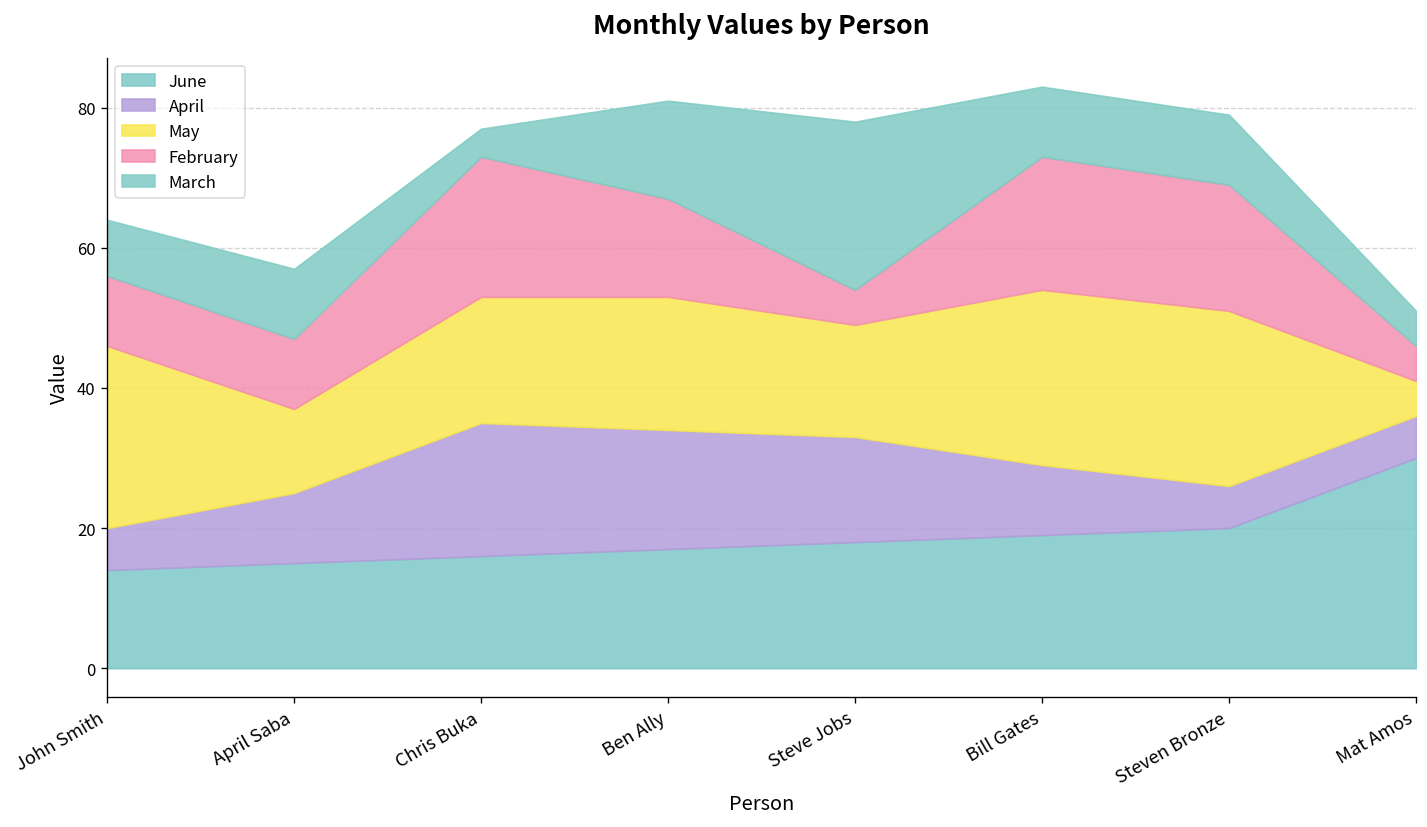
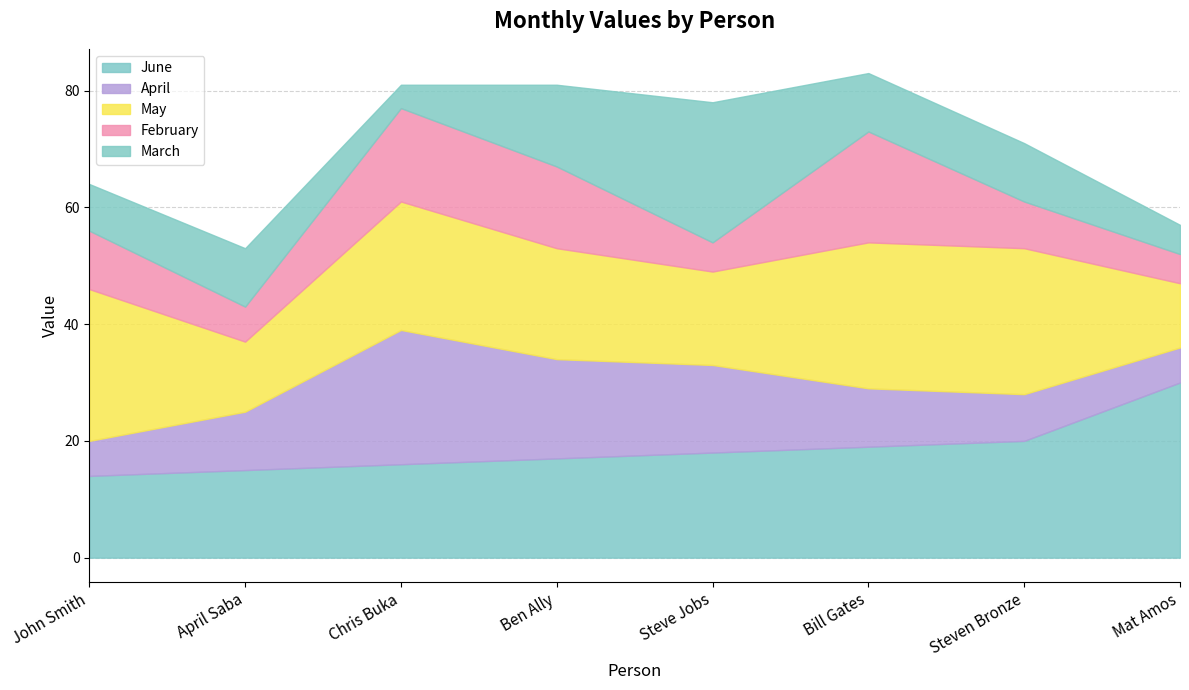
  {
    "April": {
      "John Smith": 6,
      "April Saba": 10,
-     "Chris Buka": 19,
+     "Chris Buka": 23,
      "Ben Ally": 17,
      "Steve Jobs": 15,
      "Bill Gates": 10,
-     "Steven Bronze": 6,
+     "Steven Bronze": 8,
      "Mat Amos": 6
    },
    "May": {
      "John Smith": 26,
      "April Saba": 12,
-     "Chris Buka": 18,
+     "Chris Buka": 22,
      "Ben Ally": 19,
      "Steve Jobs": 16,
      "Bill Gates": 25,
      "Steven Bronze": 25,
-     "Mat Amos": 5
+     "Mat Amos": 11
    },
    "February": {
      "John Smith": 10,
-     "April Saba": 10,
-     "Chris Buka": 20,
+     "April Saba": 6,
+     "Chris Buka": 16,
      "Ben Ally": 14,
      "Steve Jobs": 5,
      "Bill Gates": 19,
-     "Steven Bronze": 18,
+     "Steven Bronze": 8,
      "Mat Amos": 5
    }
  }
